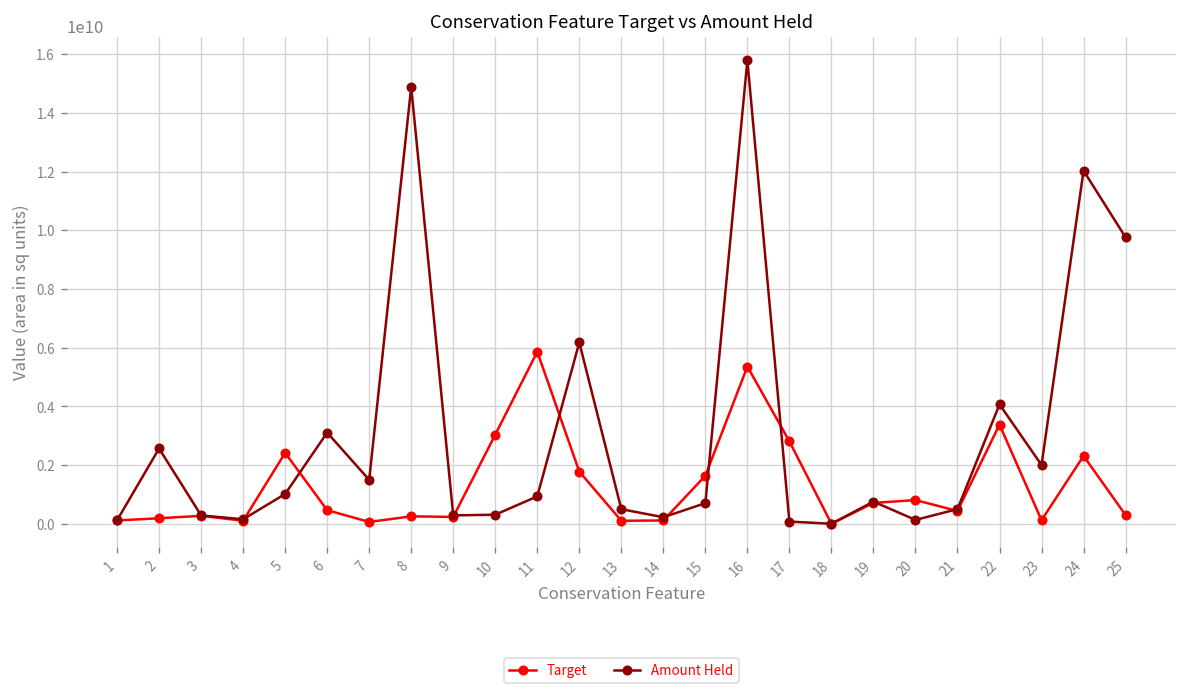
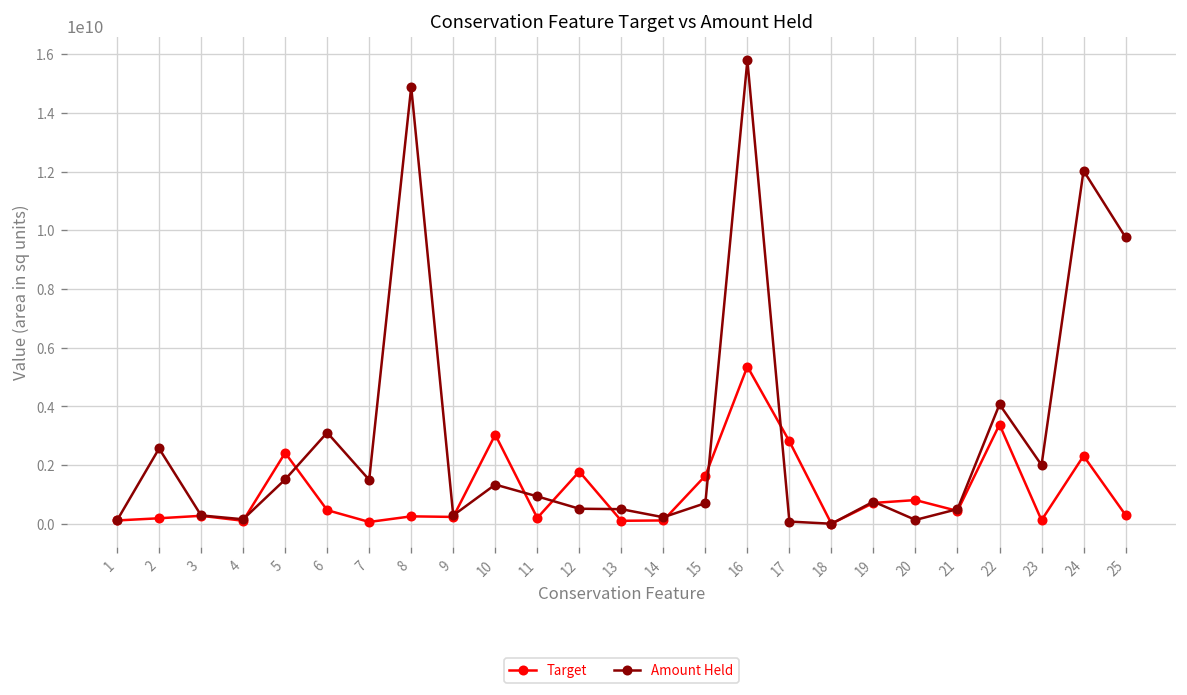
  {
    "Target": {
      "2": 200000000,
      "5": 2400000000,
      "6": 500000000,
      "7": 100000000,
      "8": 300000000,
      "10": 3000000000,
-     "11": 5900000000,
+     "11": 200000000,
      "12": 1800000000,
      "13": 100000000,
      "14": 100000000,
      "15": 1600000000,
      "16": 5400000000,
      "17": 2800000000,
      "20": 800000000,
      "22": 3400000000,
      "23": 100000000,
      "24": 2300000000,
      "25": 300000000
    },
    "Amount Held": {
      "2": 2600000000,
-     "5": 1000000000,
+     "5": 1500000000,
      "6": 3100000000,
      "7": 1500000000,
      "8": 14900000000,
-     "10": 300000000,
+     "10": 1300000000,
      "11": 900000000,
-     "12": 6200000000,
+     "12": 500000000,
      "13": 500000000,
      "14": 200000000,
      "15": 700000000,
      "16": 15800000000,
      "17": 100000000,
      "20": 100000000,
      "22": 4100000000,
      "23": 2000000000,
      "24": 12000000000,
      "25": 9800000000
    }
  }
